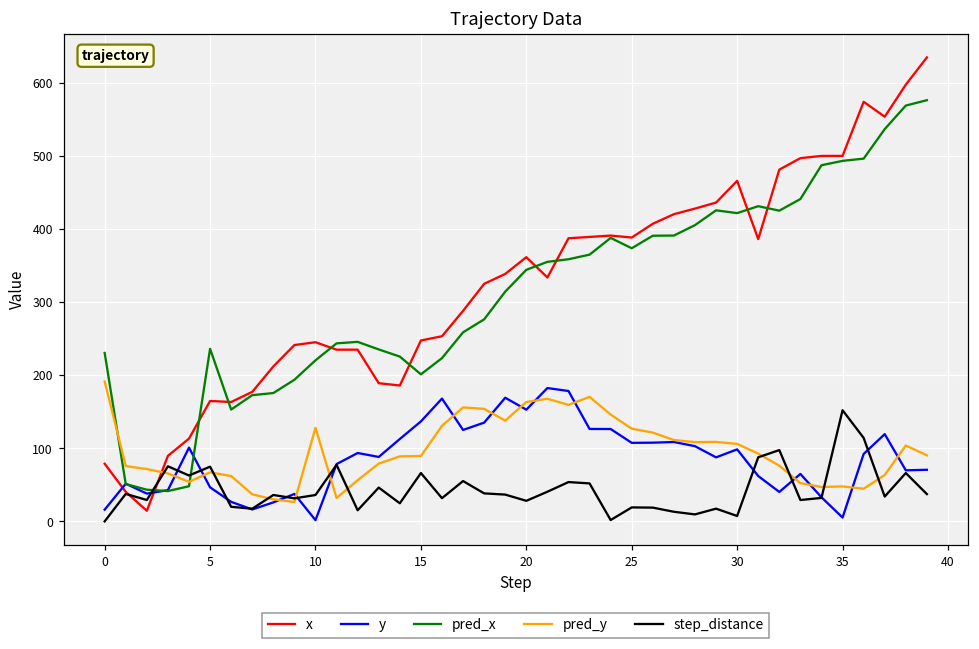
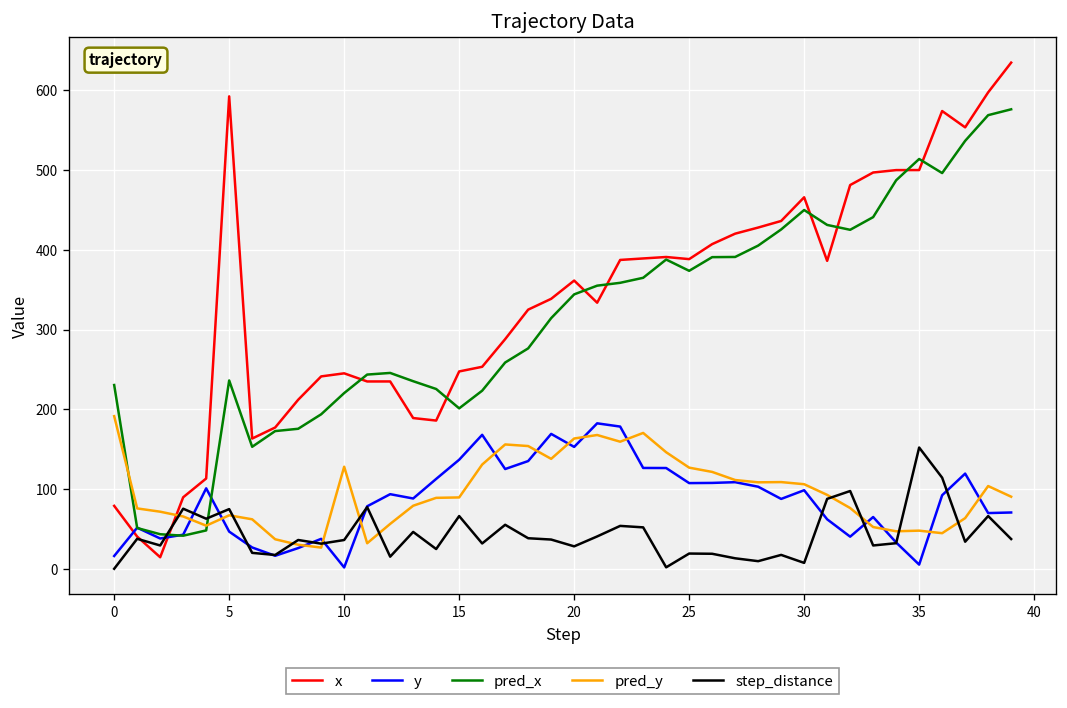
  {
    "x": {
      "0": 80,
-     "5": 160,
+     "5": 590,
      "10": 250,
      "15": 250,
      "20": 360,
      "25": 390,
      "30": 470,
      "35": 500
    },
    "y": {
      "0": 20,
      "5": 50,
      "10": 0,
      "15": 140,
      "20": 150,
      "25": 110,
      "30": 100,
      "35": 10
    },
    "pred_x": {
      "0": 230,
      "5": 240,
      "10": 220,
      "15": 200,
      "20": 340,
      "25": 370,
-     "30": 420,
-     "35": 490
+     "30": 450,
+     "35": 510
    },
    "pred_y": {
      "0": 190,
      "5": 70,
      "10": 130,
      "15": 90,
      "20": 160,
      "25": 130,
      "30": 110,
      "35": 50
    },
    "step_distance": {
      "0": 0,
      "5": 70,
      "10": 40,
      "15": 70,
      "20": 30,
      "25": 20,
      "30": 10,
      "35": 150
    }
  }
